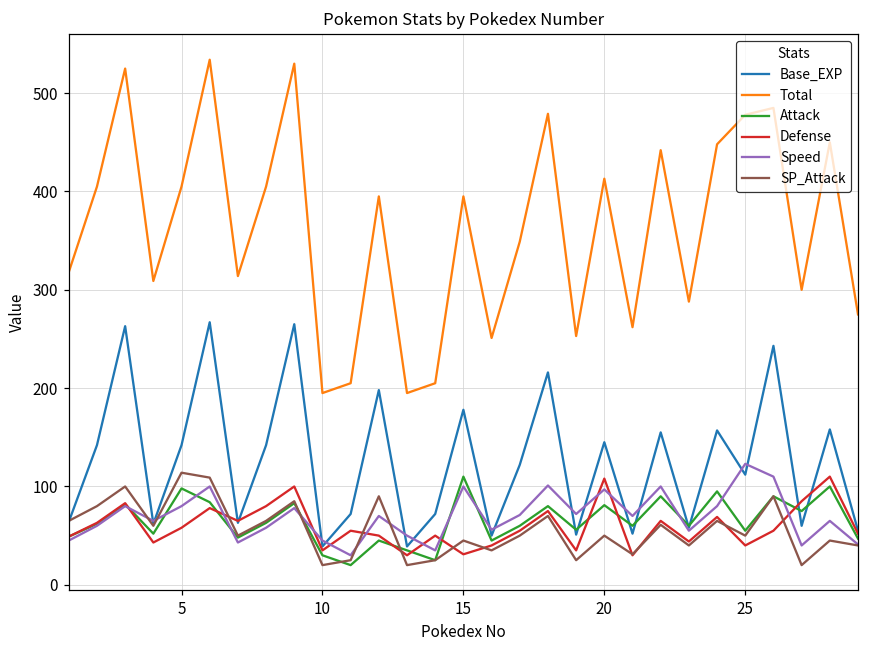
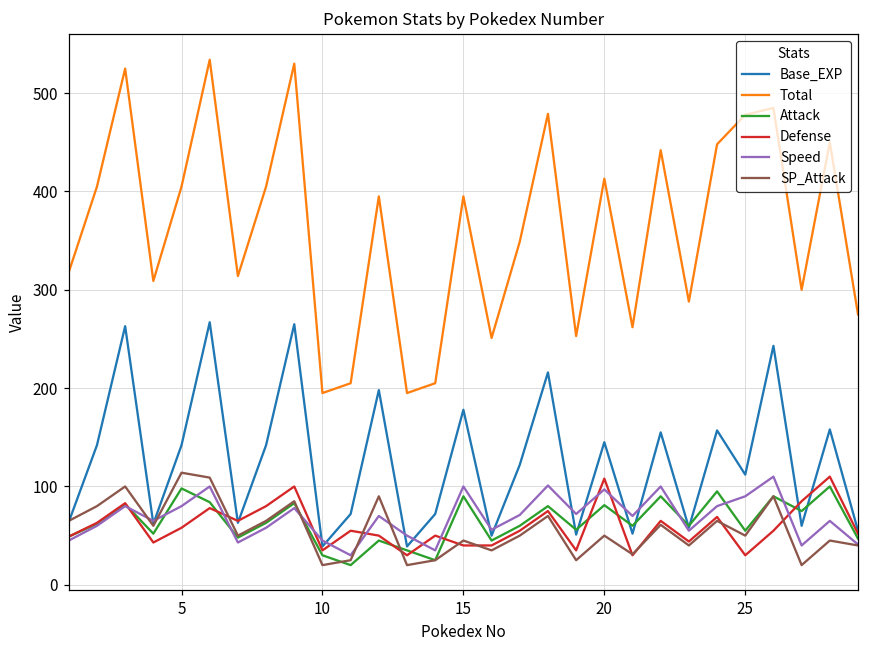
  {
    "Base_EXP": {
      "5": 140,
      "10": 40,
      "15": 180,
      "20": 150,
      "25": 110
    },
    "Total": {
      "5": 410,
      "10": 200,
      "15": 400,
      "20": 410
    },
    "Attack": {
      "5": 100,
      "10": 30,
-     "15": 110,
+     "15": 90,
      "20": 80,
      "25": 60
    },
    "Defense": {
      "5": 60,
      "10": 40,
-     "15": 30,
+     "15": 40,
      "20": 110,
-     "25": 40
+     "25": 30
    },
    "Speed": {
      "5": 80,
      "10": 50,
      "15": 100,
      "20": 100,
-     "25": 120
+     "25": 90
    },
    "SP_Attack": {
      "5": 110,
      "10": 20,
      "15": 50,
      "20": 50,
      "25": 50
    }
  }
